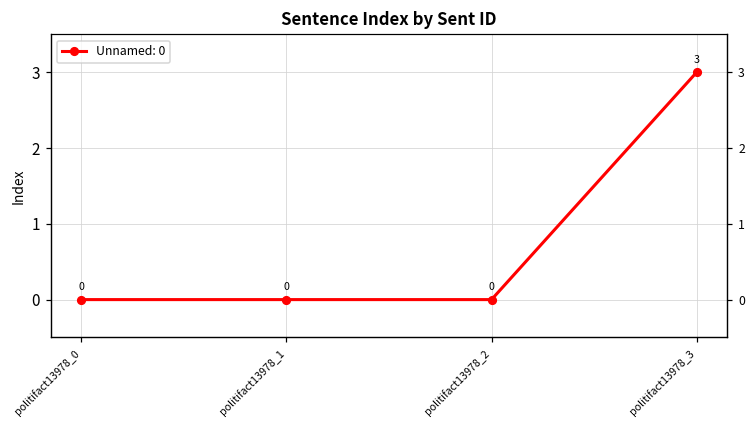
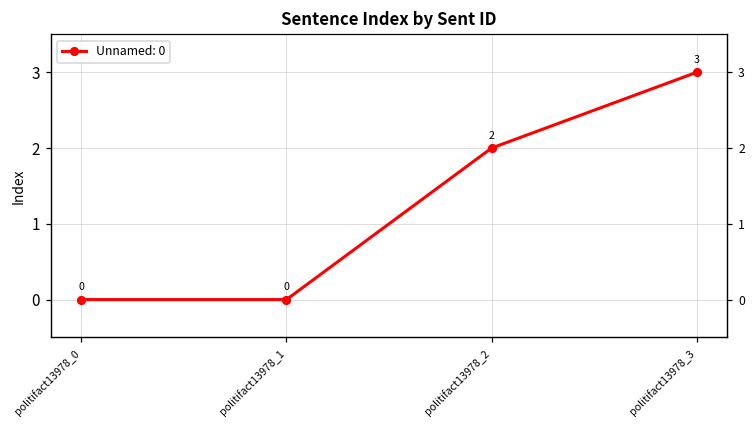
  {
    "politifact13978_0": 0,
    "politifact13978_1": 0,
-   "politifact13978_2": 0,
+   "politifact13978_2": 2,
    "politifact13978_3": 3
  }
